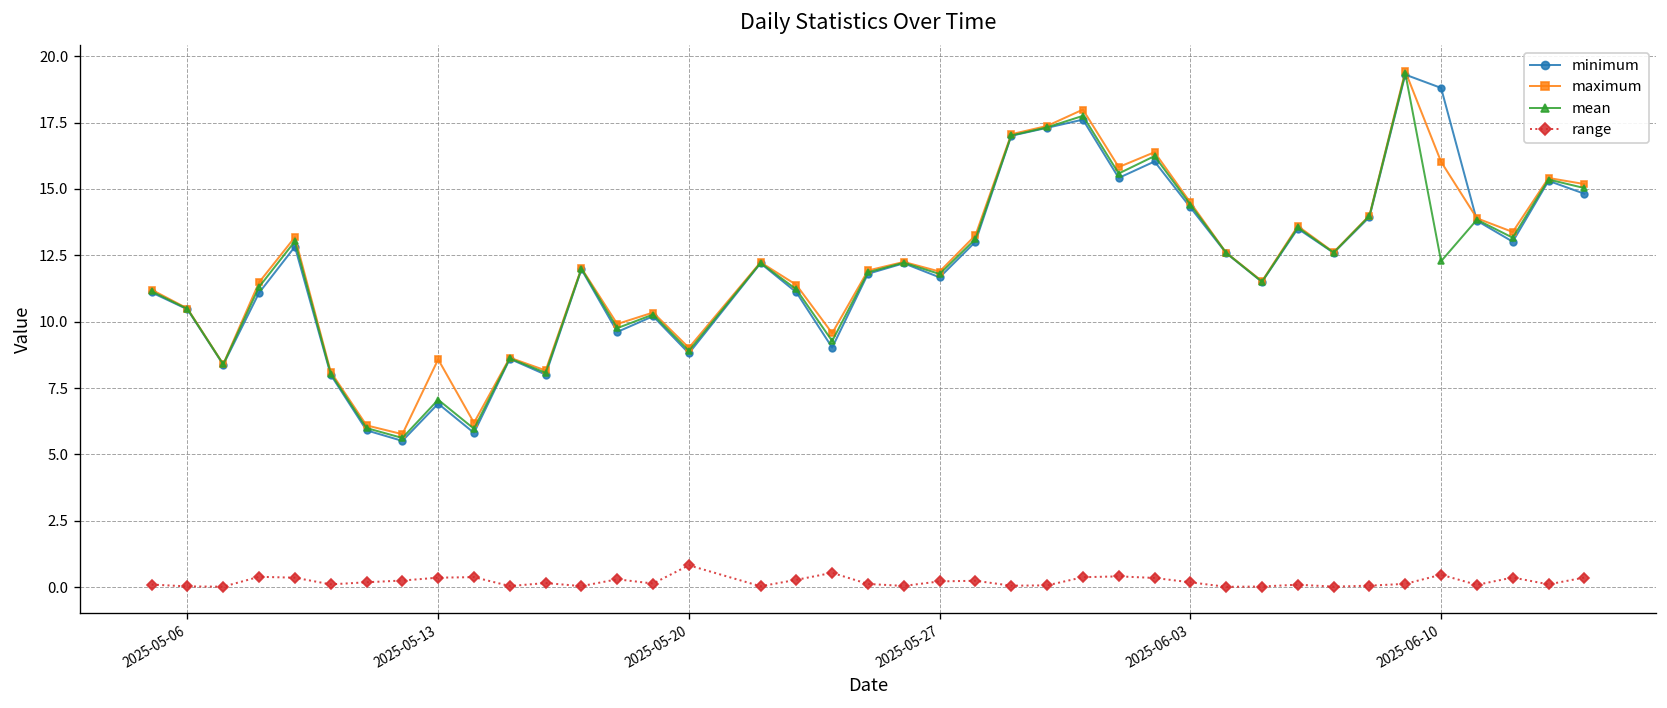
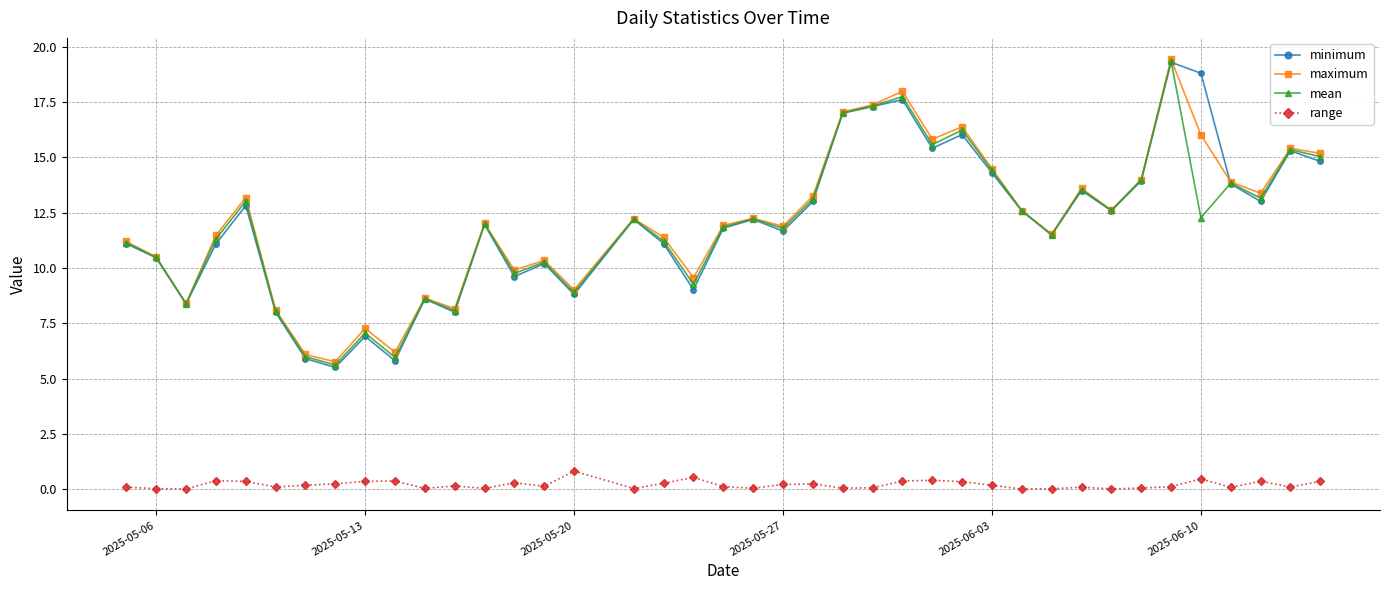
  {
    "minimum": {
      "2025-05-13": 6.9,
      "2025-05-27": 11.7,
      "2025-06-10": 18.8
    },
    "maximum": {
-     "2025-05-13": 8.6,
+     "2025-05-13": 7.3,
      "2025-06-10": 16.0
    },
    "mean": {
      "2025-05-13": 7.1,
      "2025-06-10": 12.3
    },
    "range": {
      "2025-05-06": 0.0,
      "2025-05-13": 0.4,
      "2025-05-20": 0.8,
      "2025-05-27": 0.2,
      "2025-06-03": 0.2,
      "2025-06-10": 0.5
    }
  }
